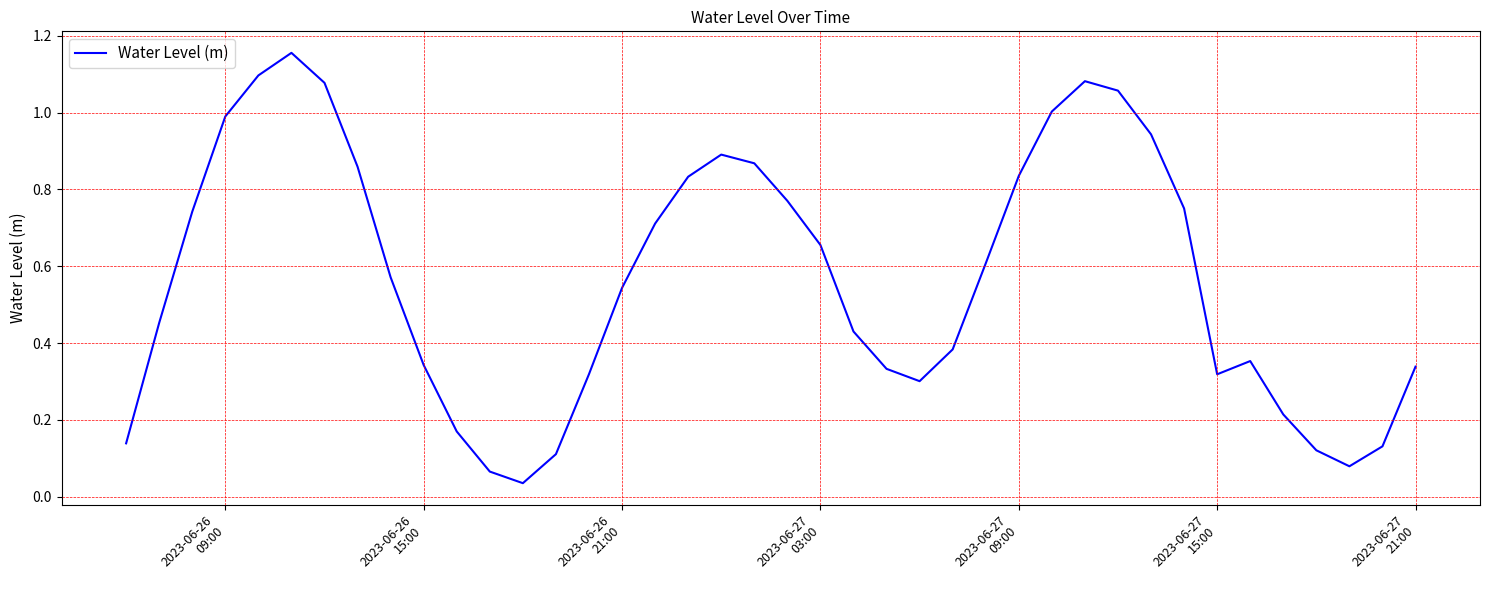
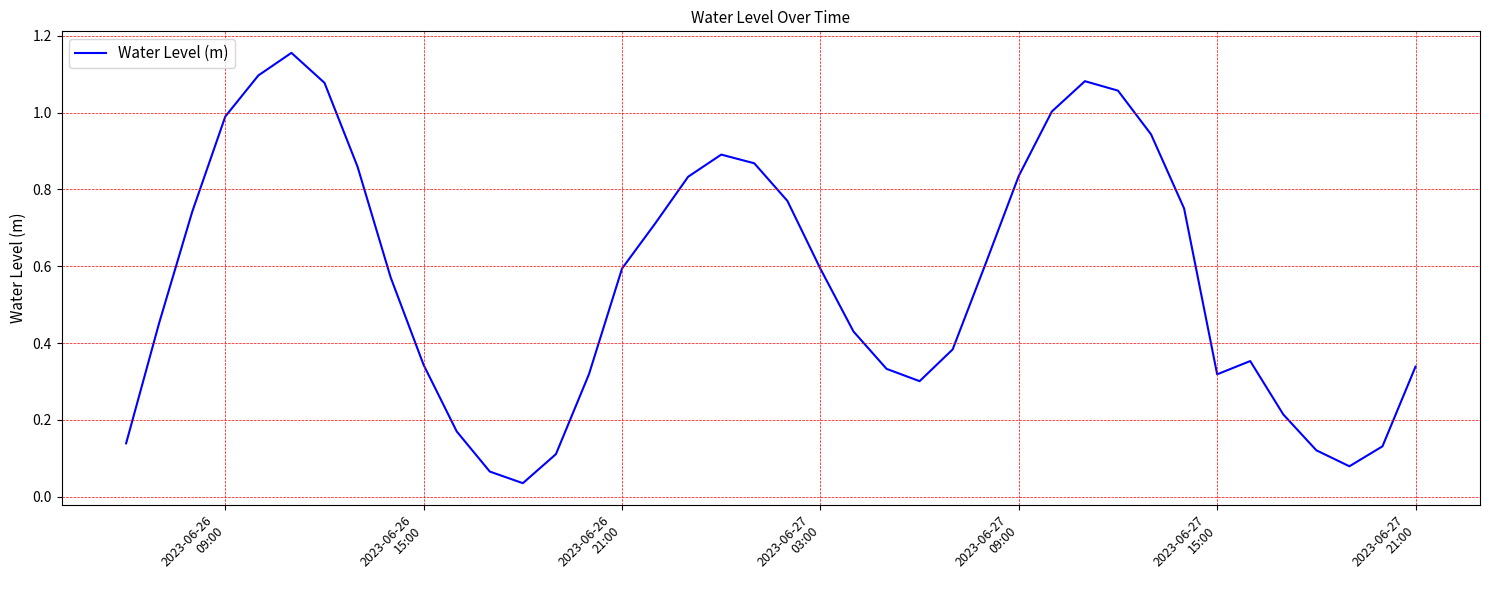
  {
    "2023-06-26 09:00": 0.99,
    "2023-06-26 15:00": 0.34,
-   "2023-06-26 21:00": 0.54,
-   "2023-06-27 03:00": 0.66,
+   "2023-06-26 21:00": 0.59,
+   "2023-06-27 03:00": 0.59,
    "2023-06-27 09:00": 0.84,
    "2023-06-27 15:00": 0.32,
    "2023-06-27 21:00": 0.34
  }
